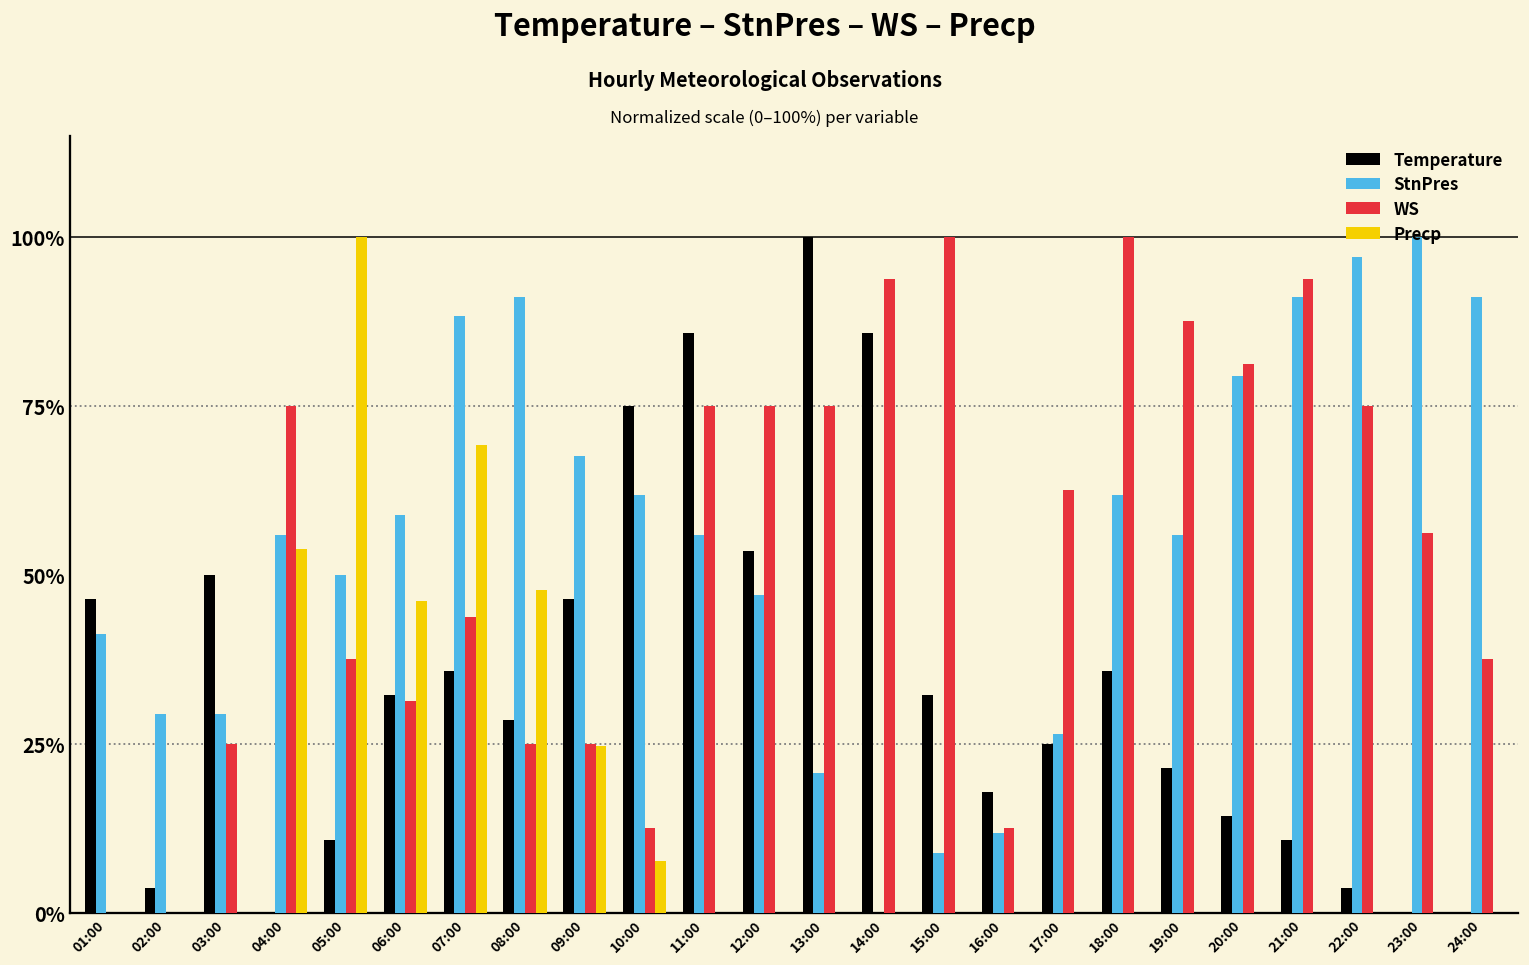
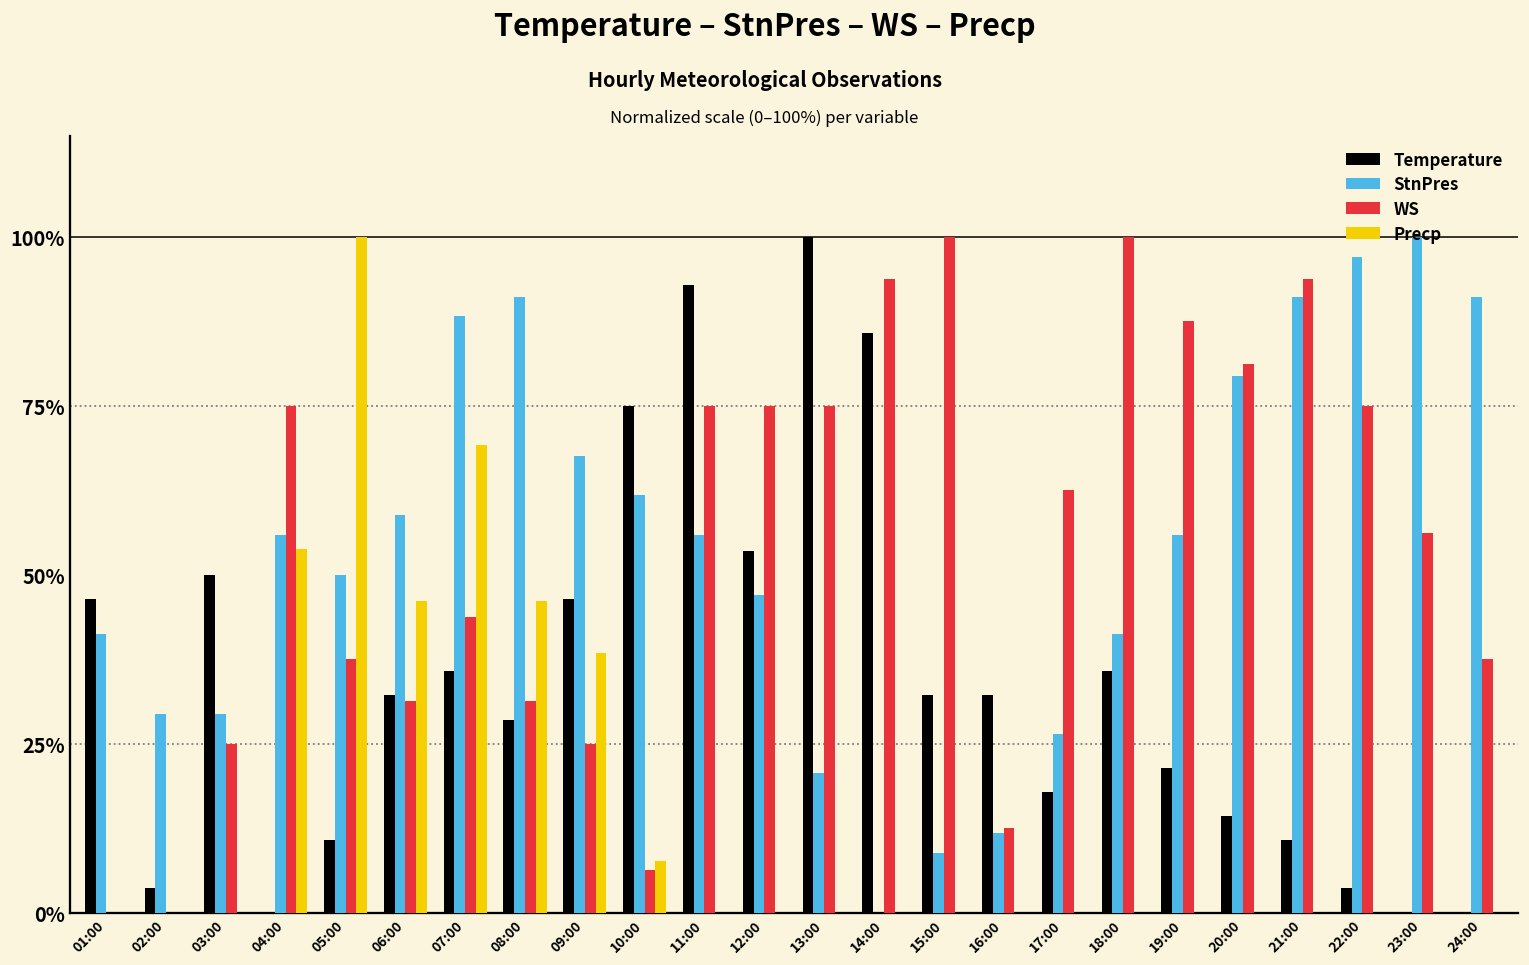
  {
    "Temperature": {
      "01:00": "46%",
      "02:00": "4%",
      "03:00": "50%",
      "04:00": "0%",
      "05:00": "11%",
      "06:00": "32%",
      "07:00": "36%",
      "08:00": "29%",
      "09:00": "46%",
      "10:00": "75%",
-     "11:00": "86%",
+     "11:00": "93%",
      "12:00": "54%",
      "13:00": "100%",
      "14:00": "86%",
      "15:00": "32%",
-     "16:00": "18%",
-     "17:00": "25%",
+     "16:00": "32%",
+     "17:00": "18%",
      "18:00": "36%",
      "19:00": "21%",
      "20:00": "14%",
      "21:00": "11%",
      "22:00": "4%",
      "23:00": "0%",
      "24:00": "0%"
    },
    "StnPres": {
      "01:00": "41%",
      "02:00": "29%",
      "03:00": "29%",
      "04:00": "56%",
      "05:00": "50%",
      "06:00": "59%",
      "07:00": "88%",
      "08:00": "91%",
      "09:00": "68%",
      "10:00": "62%",
      "11:00": "56%",
      "12:00": "47%",
      "13:00": "21%",
      "14:00": "0%",
      "15:00": "9%",
      "16:00": "12%",
      "17:00": "26%",
-     "18:00": "62%",
+     "18:00": "41%",
      "19:00": "56%",
      "20:00": "79%",
      "21:00": "91%",
      "22:00": "97%",
      "23:00": "100%",
      "24:00": "91%"
    },
    "WS": {
      "01:00": "0%",
      "02:00": "0%",
      "03:00": "25%",
      "04:00": "75%",
      "05:00": "37%",
      "06:00": "31%",
      "07:00": "44%",
-     "08:00": "25%",
+     "08:00": "31%",
      "09:00": "25%",
-     "10:00": "13%",
+     "10:00": "6%",
      "11:00": "75%",
      "12:00": "75%",
      "13:00": "75%",
      "14:00": "94%",
      "15:00": "100%",
      "16:00": "13%",
      "17:00": "63%",
      "18:00": "100%",
      "19:00": "87%",
      "20:00": "81%",
      "21:00": "94%",
      "22:00": "75%",
      "23:00": "56%",
      "24:00": "37%"
    },
    "Precp": {
      "01:00": "0%",
      "02:00": "0%",
      "03:00": "0%",
      "04:00": "54%",
      "05:00": "100%",
      "06:00": "46%",
      "07:00": "69%",
-     "08:00": "48%",
-     "09:00": "25%",
+     "08:00": "46%",
+     "09:00": "38%",
      "10:00": "8%",
      "11:00": "0%",
      "12:00": "0%",
      "13:00": "0%",
      "14:00": "0%",
      "15:00": "0%",
      "16:00": "0%",
      "17:00": "0%",
      "18:00": "0%",
      "19:00": "0%",
      "20:00": "0%",
      "21:00": "0%",
      "22:00": "0%",
      "23:00": "0%",
      "24:00": "0%"
    }
  }
